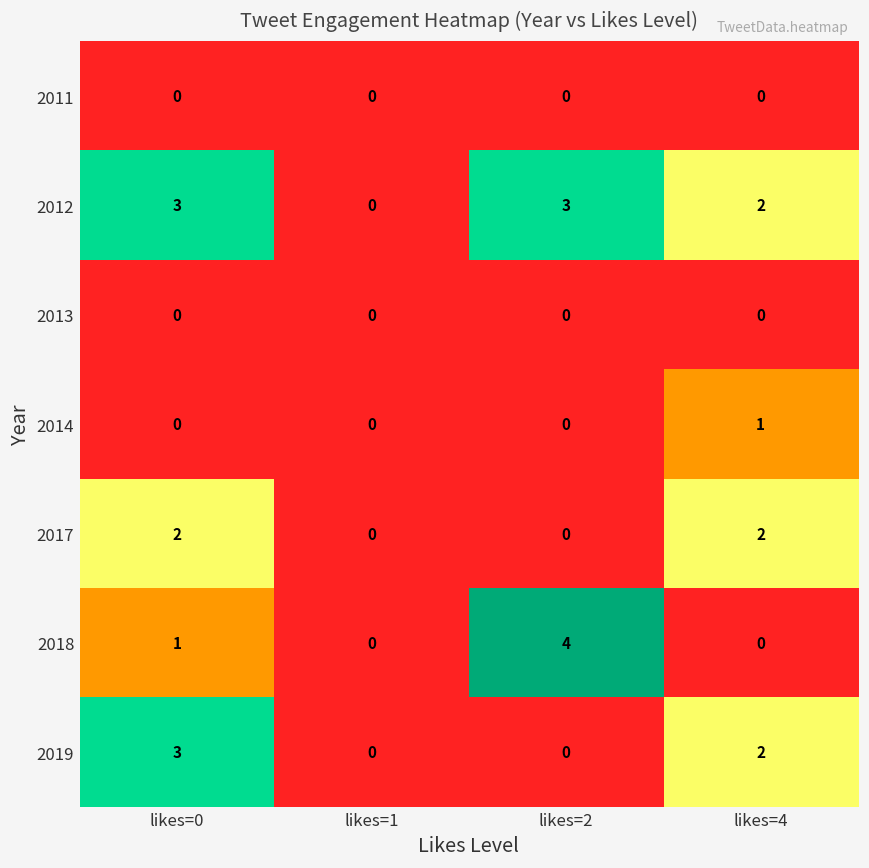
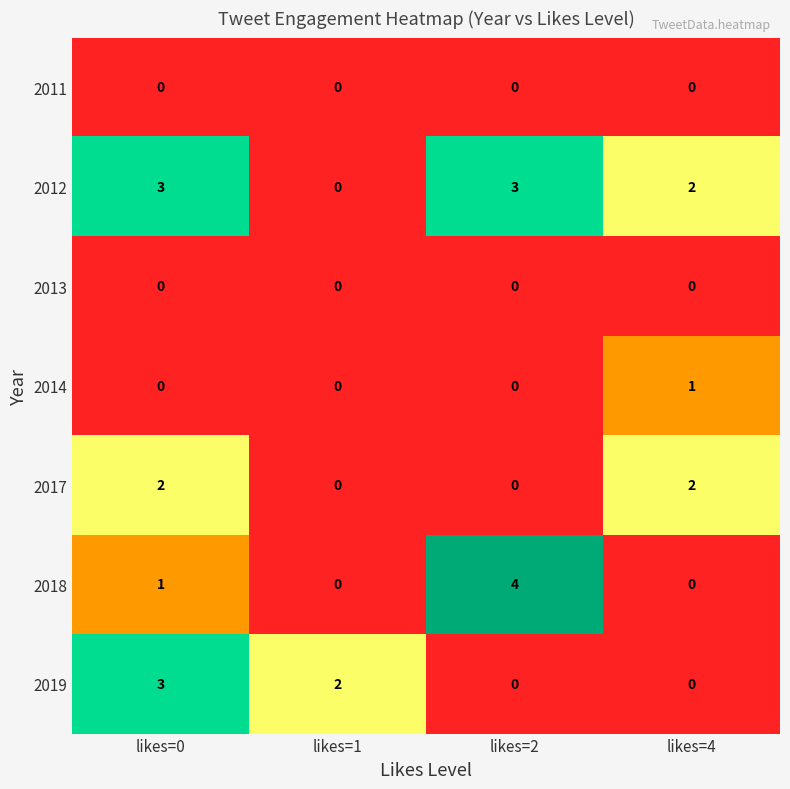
  {
    "2011": {
      "likes=0": 0,
      "likes=1": 0,
      "likes=2": 0,
      "likes=4": 0
    },
    "2012": {
      "likes=0": 3,
      "likes=1": 0,
      "likes=2": 3,
      "likes=4": 2
    },
    "2013": {
      "likes=0": 0,
      "likes=1": 0,
      "likes=2": 0,
      "likes=4": 0
    },
    "2014": {
      "likes=0": 0,
      "likes=1": 0,
      "likes=2": 0,
      "likes=4": 1
    },
    "2017": {
      "likes=0": 2,
      "likes=1": 0,
      "likes=2": 0,
      "likes=4": 2
    },
    "2018": {
      "likes=0": 1,
      "likes=1": 0,
      "likes=2": 4,
      "likes=4": 0
    },
    "2019": {
      "likes=0": 3,
-     "likes=1": 0,
+     "likes=1": 2,
      "likes=2": 0,
-     "likes=4": 2
+     "likes=4": 0
    }
  }
